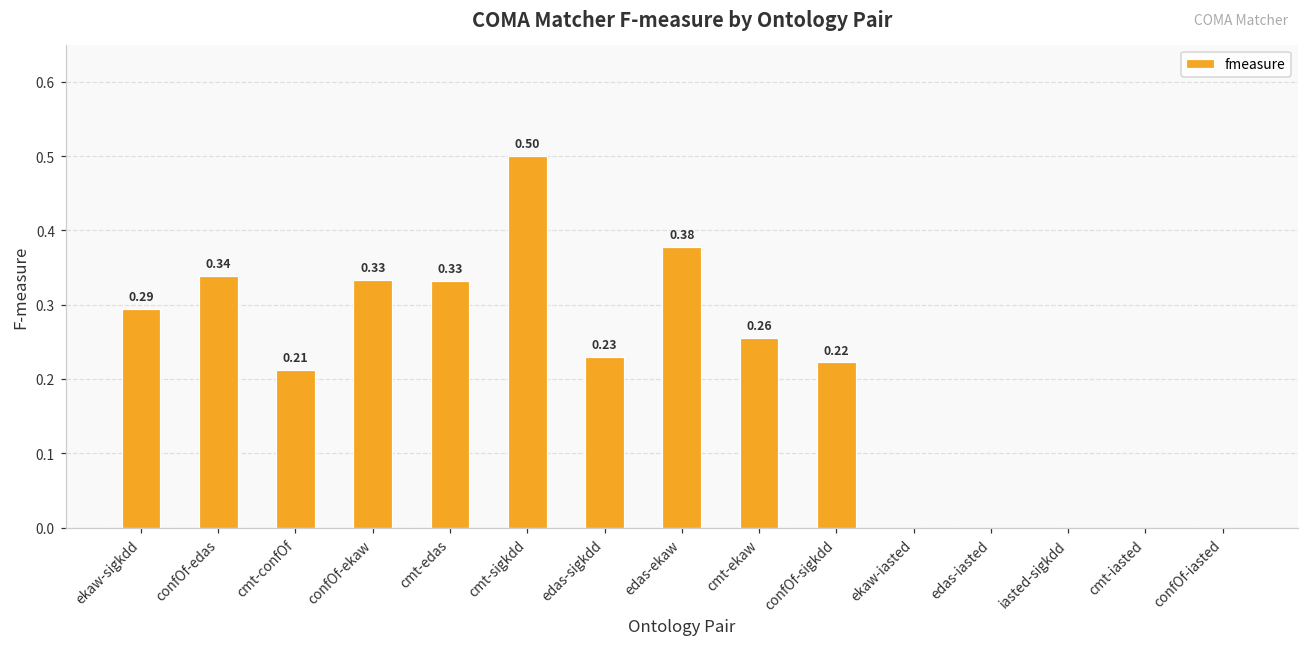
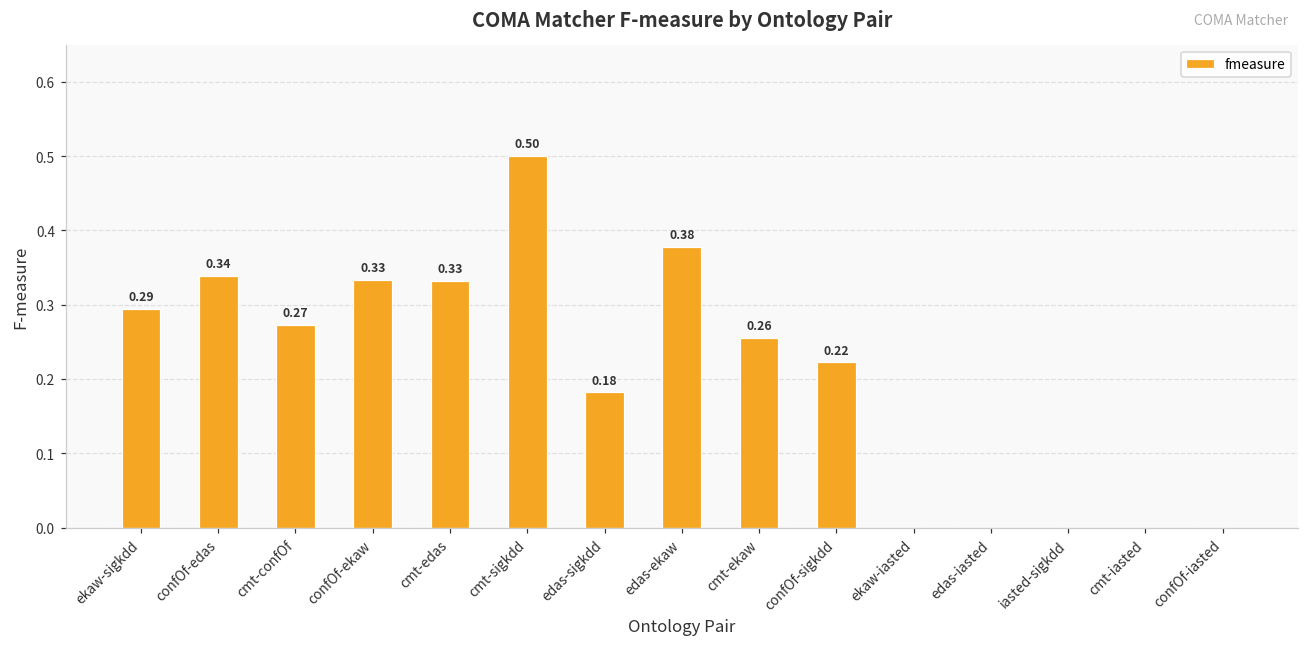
  {
    "ekaw-sigkdd": 0.29,
    "confOf-edas": 0.34,
-   "cmt-confOf": 0.21,
+   "cmt-confOf": 0.27,
    "confOf-ekaw": 0.33,
    "cmt-edas": 0.33,
    "cmt-sigkdd": 0.50,
-   "edas-sigkdd": 0.23,
+   "edas-sigkdd": 0.18,
    "edas-ekaw": 0.38,
    "cmt-ekaw": 0.26,
    "confOf-sigkdd": 0.22
  }
